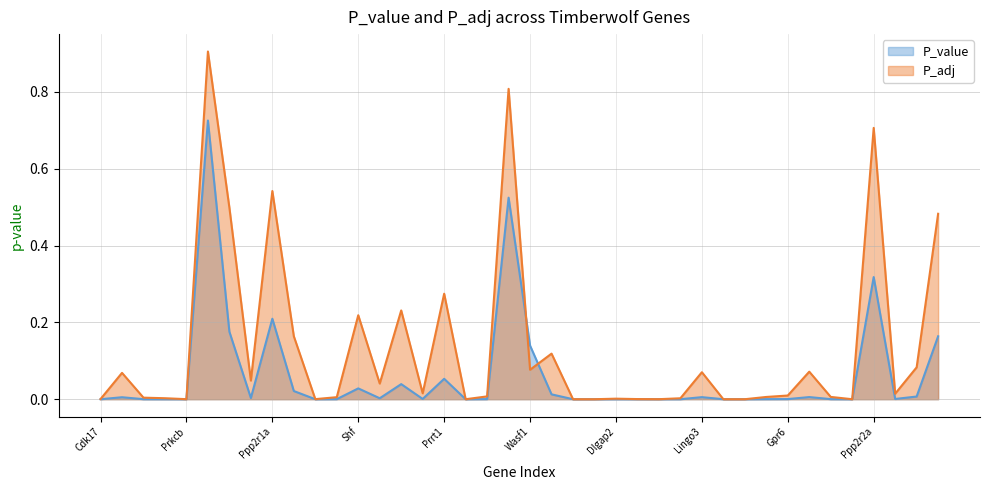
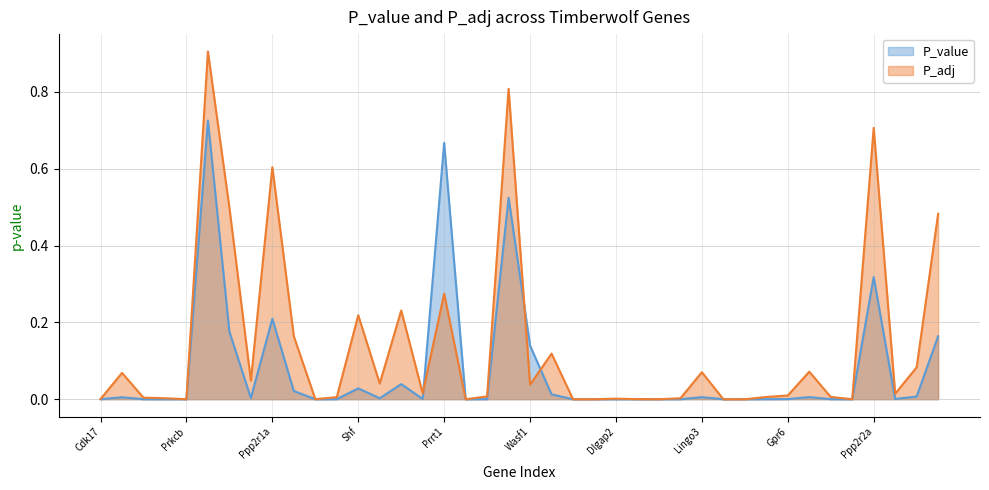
  {
    "P_value": {
      "Ppp2r1a": 0.21,
      "Shf": 0.03,
-     "Prrt1": 0.05,
+     "Prrt1": 0.67,
      "Wasf1": 0.14,
      "Lingo3": 0.01,
      "Gpr6": 0.00,
      "Ppp2r2a": 0.32
    },
    "P_adj": {
-     "Ppp2r1a": 0.54,
+     "Ppp2r1a": 0.60,
      "Shf": 0.22,
      "Prrt1": 0.27,
-     "Wasf1": 0.08,
+     "Wasf1": 0.04,
      "Lingo3": 0.07,
      "Gpr6": 0.01,
      "Ppp2r2a": 0.71
    }
  }
